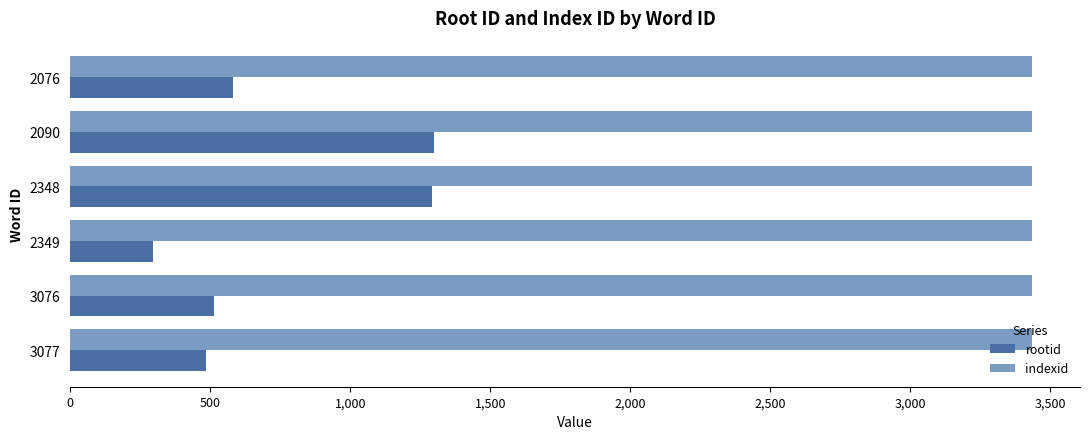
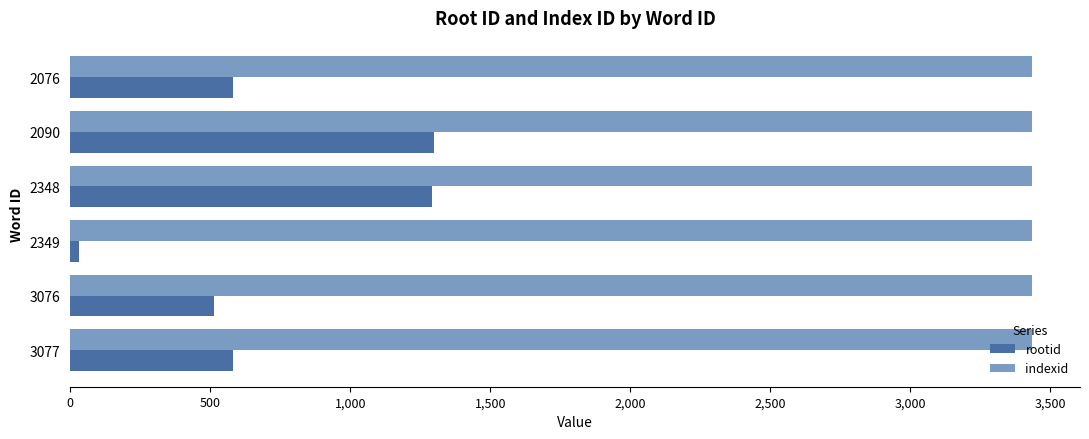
  {
    "rootid": {
      "2076": "580",
      "2090": "1,300",
      "2348": "1,290",
-     "2349": "300",
+     "2349": "30",
      "3076": "510",
-     "3077": "490"
+     "3077": "580"
    },
    "indexid": {
      "2076": "3,440",
      "2090": "3,440",
      "2348": "3,440",
      "2349": "3,440",
      "3076": "3,440",
      "3077": "3,440"
    }
  }
